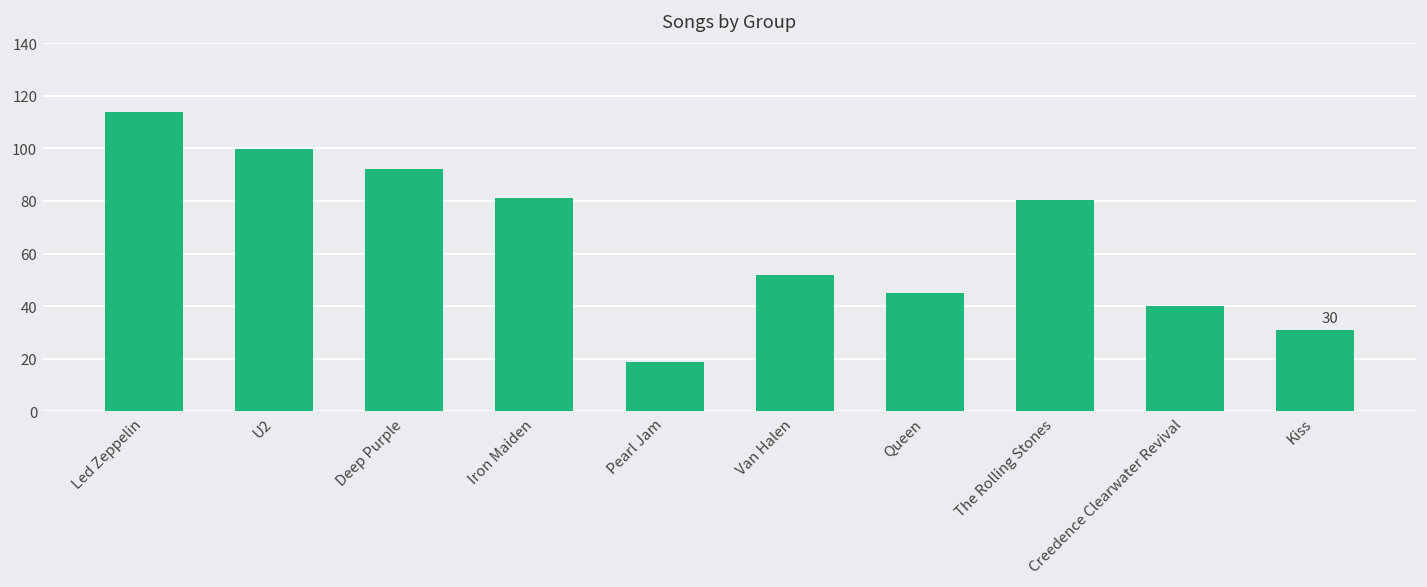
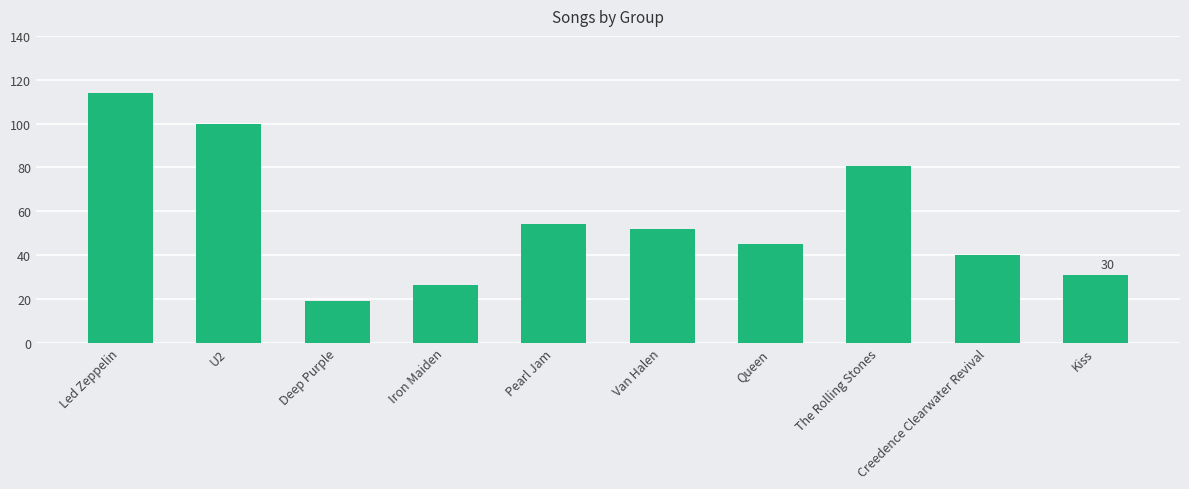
  {
    "Led Zeppelin": 114,
    "U2": 100,
-   "Deep Purple": 92,
-   "Iron Maiden": 81,
-   "Pearl Jam": 19,
+   "Deep Purple": 19,
+   "Iron Maiden": 26,
+   "Pearl Jam": 54,
    "Van Halen": 52,
    "Queen": 45,
    "The Rolling Stones": 81,
    "Creedence Clearwater Revival": 40
  }
